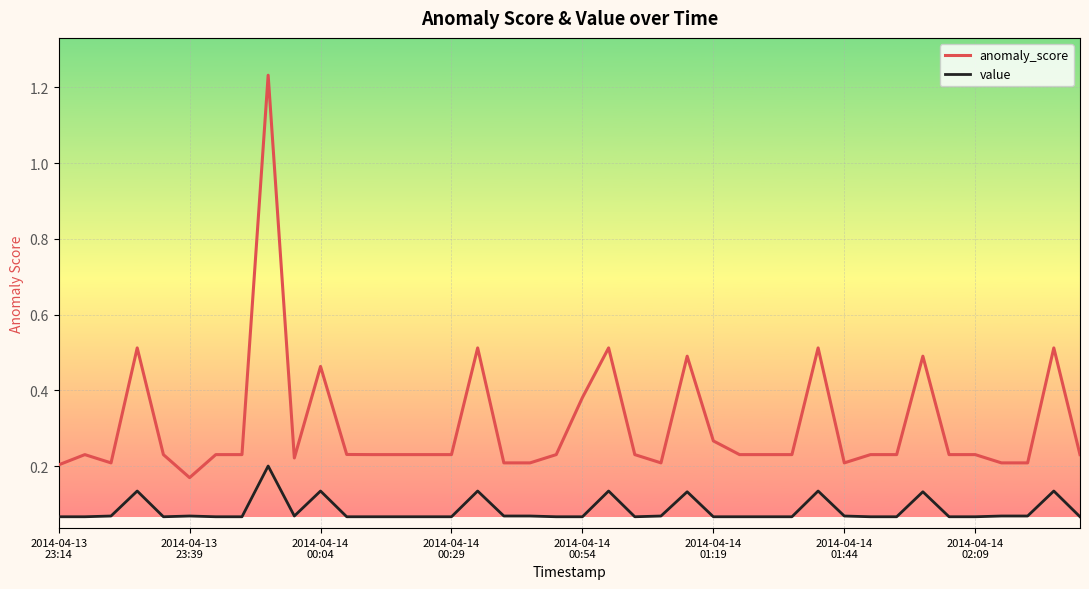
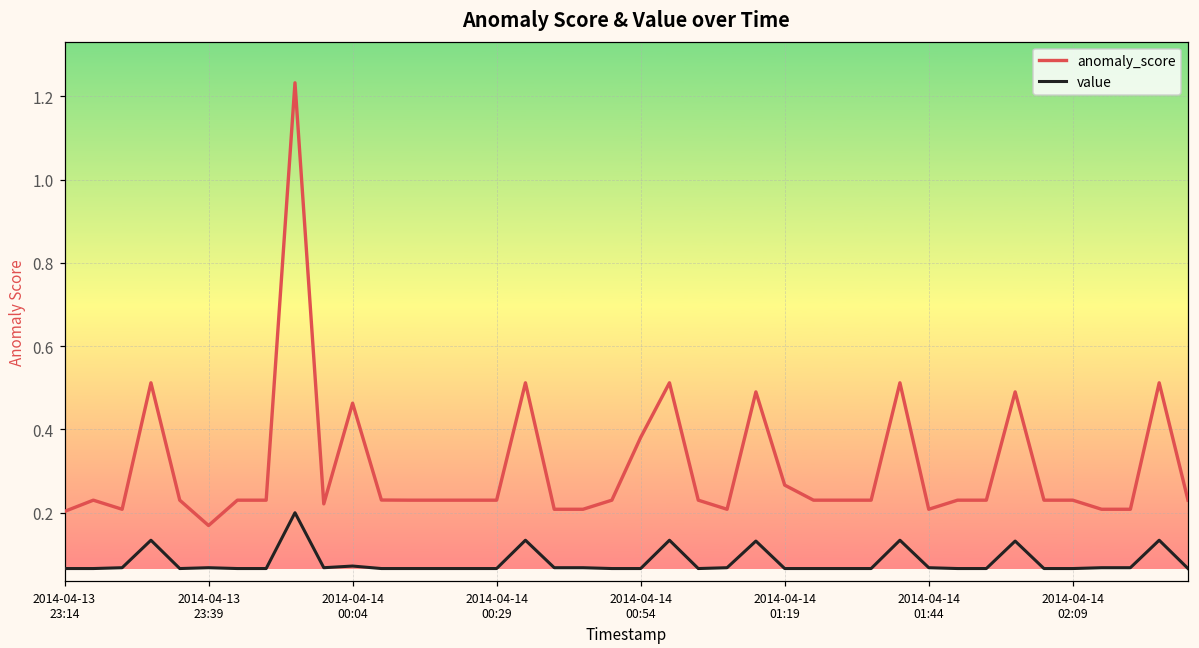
  {
    "anomaly_score": {
      "2014-04-13 23:14": 0.20,
      "2014-04-13 23:39": 0.17,
      "2014-04-14 00:04": 0.46,
      "2014-04-14 00:29": 0.23,
      "2014-04-14 00:54": 0.38,
      "2014-04-14 01:19": 0.27,
      "2014-04-14 01:44": 0.21,
      "2014-04-14 02:09": 0.23
    },
    "value": {
      "2014-04-13 23:14": 0.07,
      "2014-04-13 23:39": 0.07,
-     "2014-04-14 00:04": 0.13,
+     "2014-04-14 00:04": 0.07,
      "2014-04-14 00:29": 0.07,
      "2014-04-14 00:54": 0.07,
      "2014-04-14 01:19": 0.07,
      "2014-04-14 01:44": 0.07,
      "2014-04-14 02:09": 0.07
    }
  }
